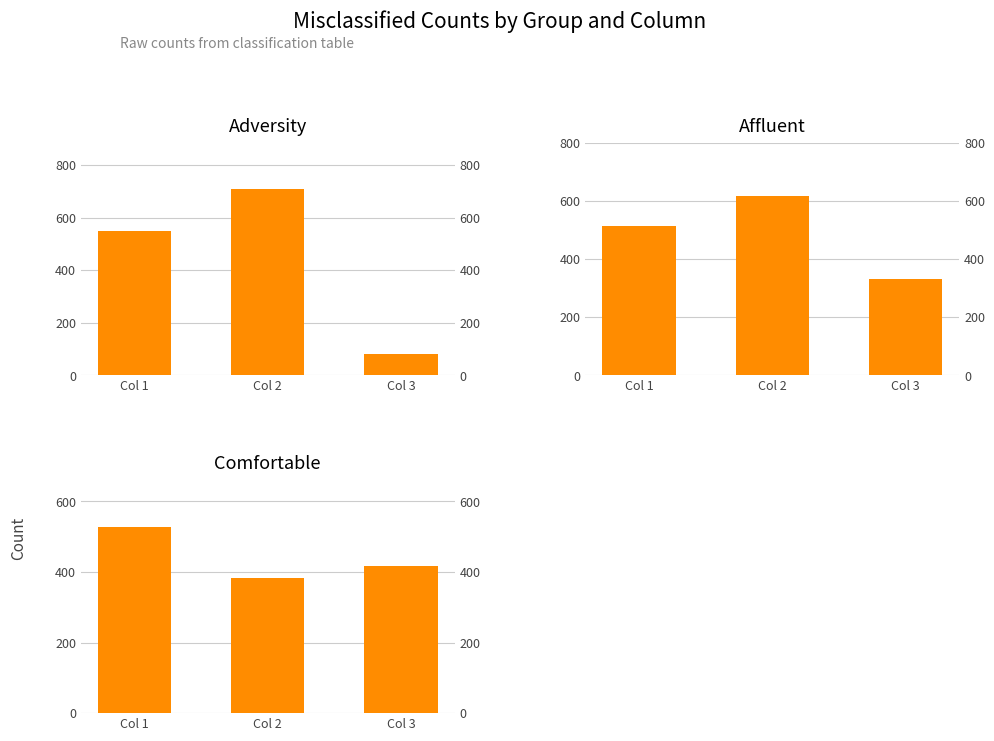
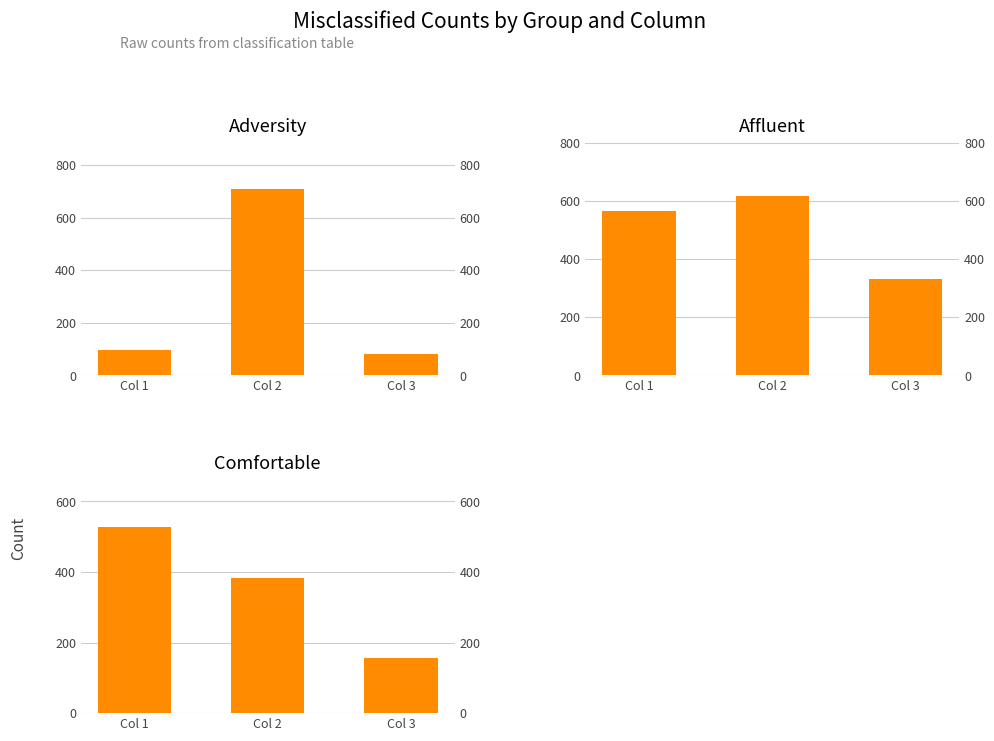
  {
    "Adversity": {
-     "Col 1": 550,
+     "Col 1": 100,
      "Col 2": 710,
      "Col 3": 80
    },
    "Affluent": {
-     "Col 1": 520,
+     "Col 1": 570,
      "Col 2": 620,
      "Col 3": 330
    },
    "Comfortable": {
      "Col 1": 530,
      "Col 2": 380,
-     "Col 3": 420
+     "Col 3": 160
    }
  }
